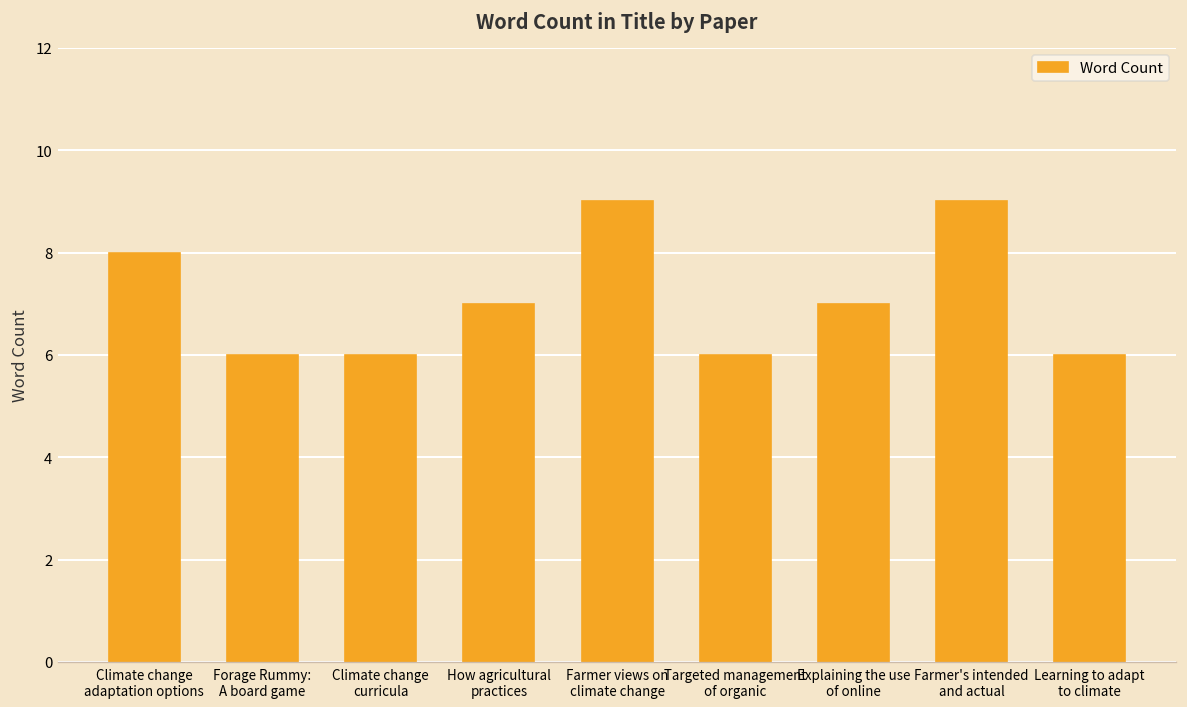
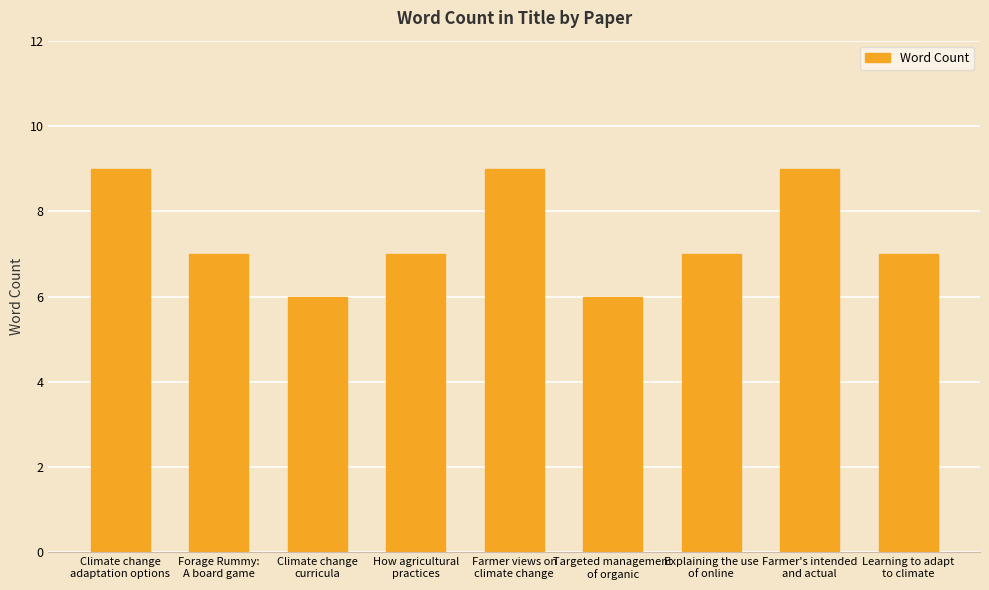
  {
-   "Climate change adaptation options": 8,
-   "Forage Rummy: A board game": 6,
+   "Climate change adaptation options": 9,
+   "Forage Rummy: A board game": 7,
    "Climate change curricula": 6,
    "How agricultural practices": 7,
    "Farmer views on climate change": 9,
    "Targeted management of organic": 6,
    "Explaining the use of online": 7,
    "Farmer's intended and actual": 9,
-   "Learning to adapt to climate": 6
+   "Learning to adapt to climate": 7
  }
